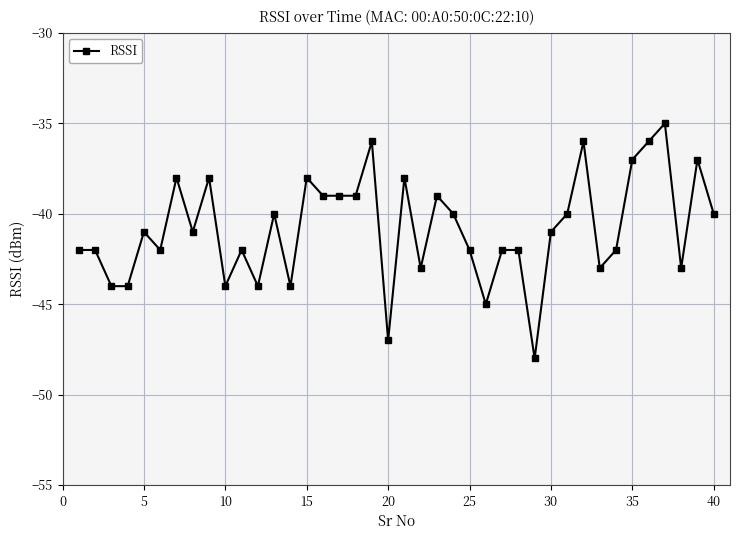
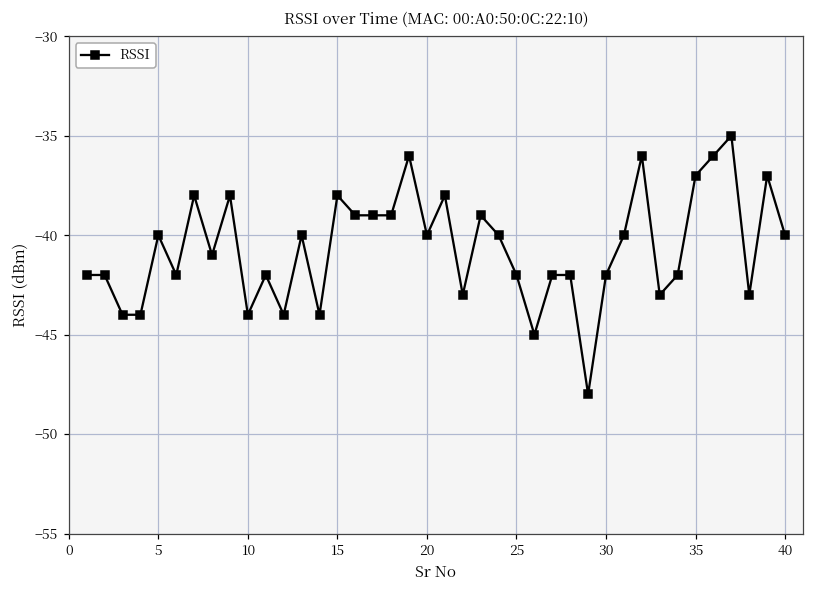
  {
-   "5": -41,
+   "5": -40,
    "10": -44,
    "15": -38,
-   "20": -47,
+   "20": -40,
    "25": -42,
-   "30": -41,
+   "30": -42,
    "35": -37,
    "40": -40
  }
